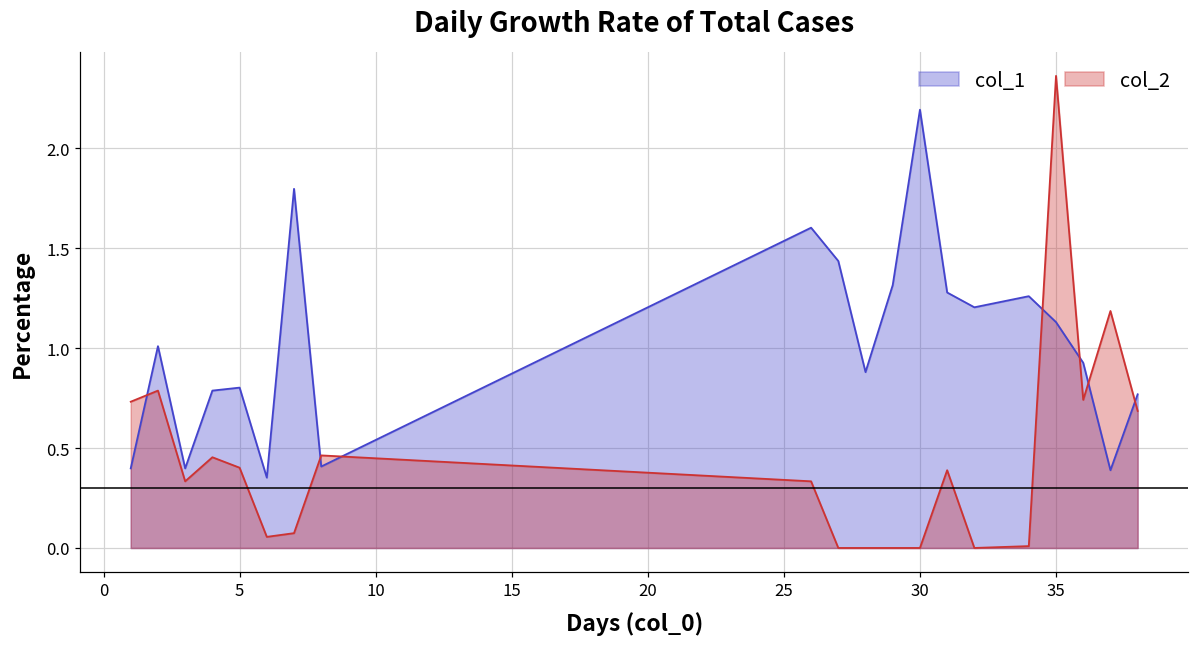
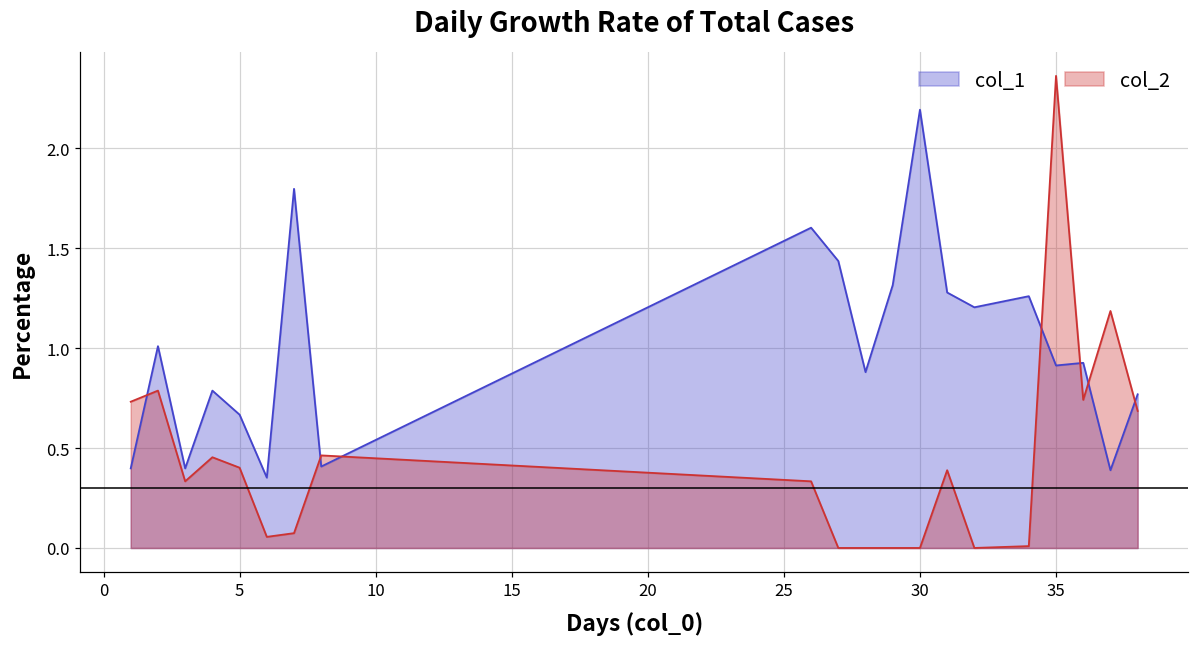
  {
    "col_1": {
-     "5": 0.80,
+     "5": 0.67,
      "30": 2.19,
-     "35": 1.13
+     "35": 0.91
    },
    "col_2": {
      "5": 0.40,
      "30": 0.00,
      "35": 2.36
    }
  }
